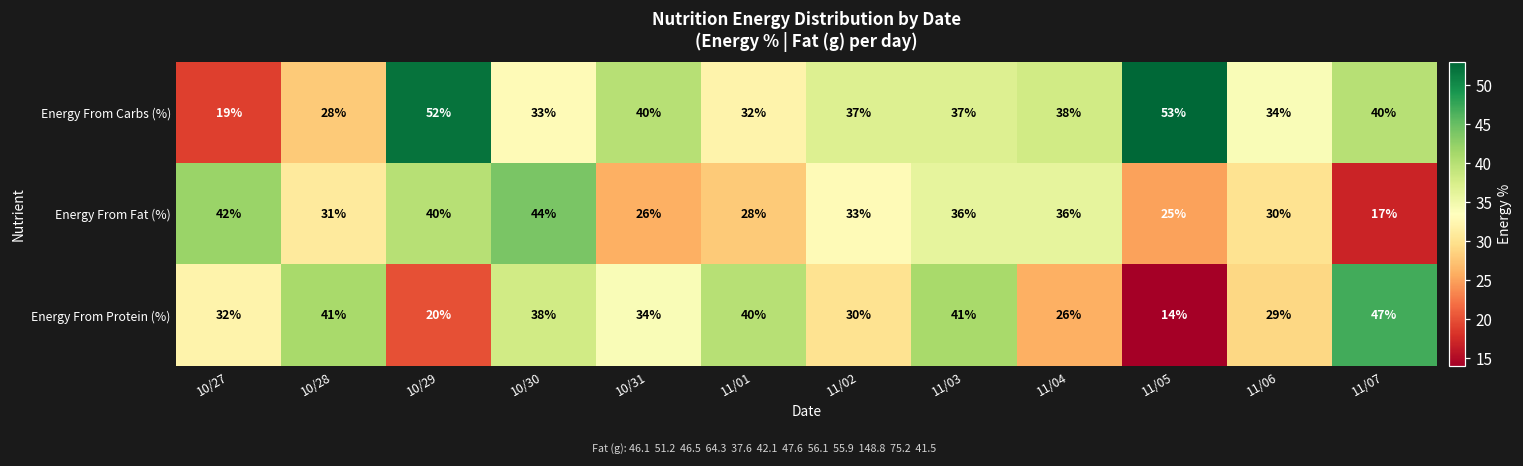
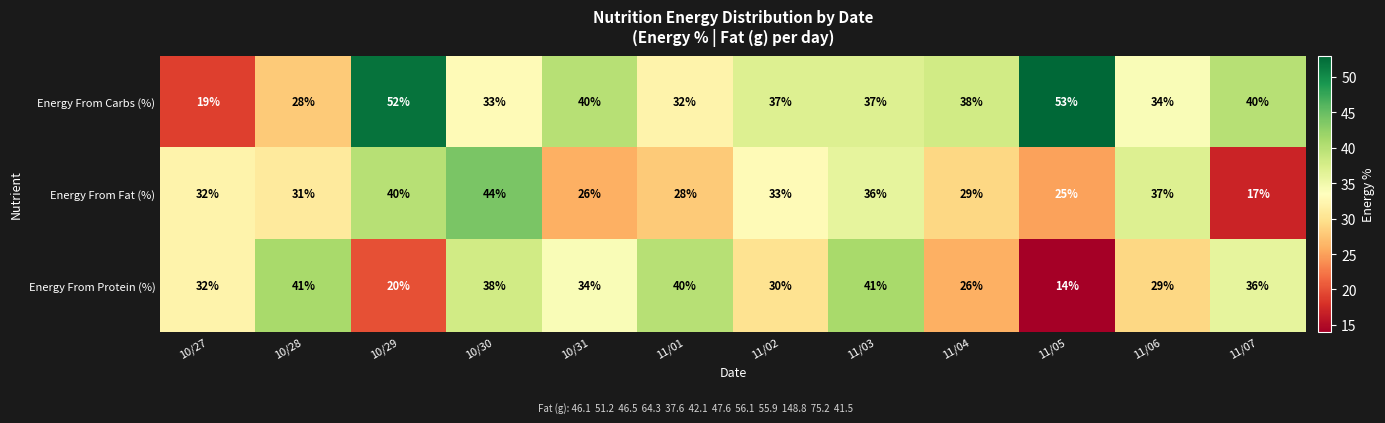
  {
    "Energy From Carbs (%)": {
      "10/27": "19%",
      "10/28": "28%",
      "10/29": "52%",
      "10/30": "33%",
      "10/31": "40%",
      "11/01": "32%",
      "11/02": "37%",
      "11/03": "37%",
      "11/04": "38%",
      "11/05": "53%",
      "11/06": "34%",
      "11/07": "40%"
    },
    "Energy From Fat (%)": {
-     "10/27": "42%",
+     "10/27": "32%",
      "10/28": "31%",
      "10/29": "40%",
      "10/30": "44%",
      "10/31": "26%",
      "11/01": "28%",
      "11/02": "33%",
      "11/03": "36%",
-     "11/04": "36%",
+     "11/04": "29%",
      "11/05": "25%",
-     "11/06": "30%",
+     "11/06": "37%",
      "11/07": "17%"
    },
    "Energy From Protein (%)": {
      "10/27": "32%",
      "10/28": "41%",
      "10/29": "20%",
      "10/30": "38%",
      "10/31": "34%",
      "11/01": "40%",
      "11/02": "30%",
      "11/03": "41%",
      "11/04": "26%",
      "11/05": "14%",
      "11/06": "29%",
-     "11/07": "47%"
+     "11/07": "36%"
    }
  }
